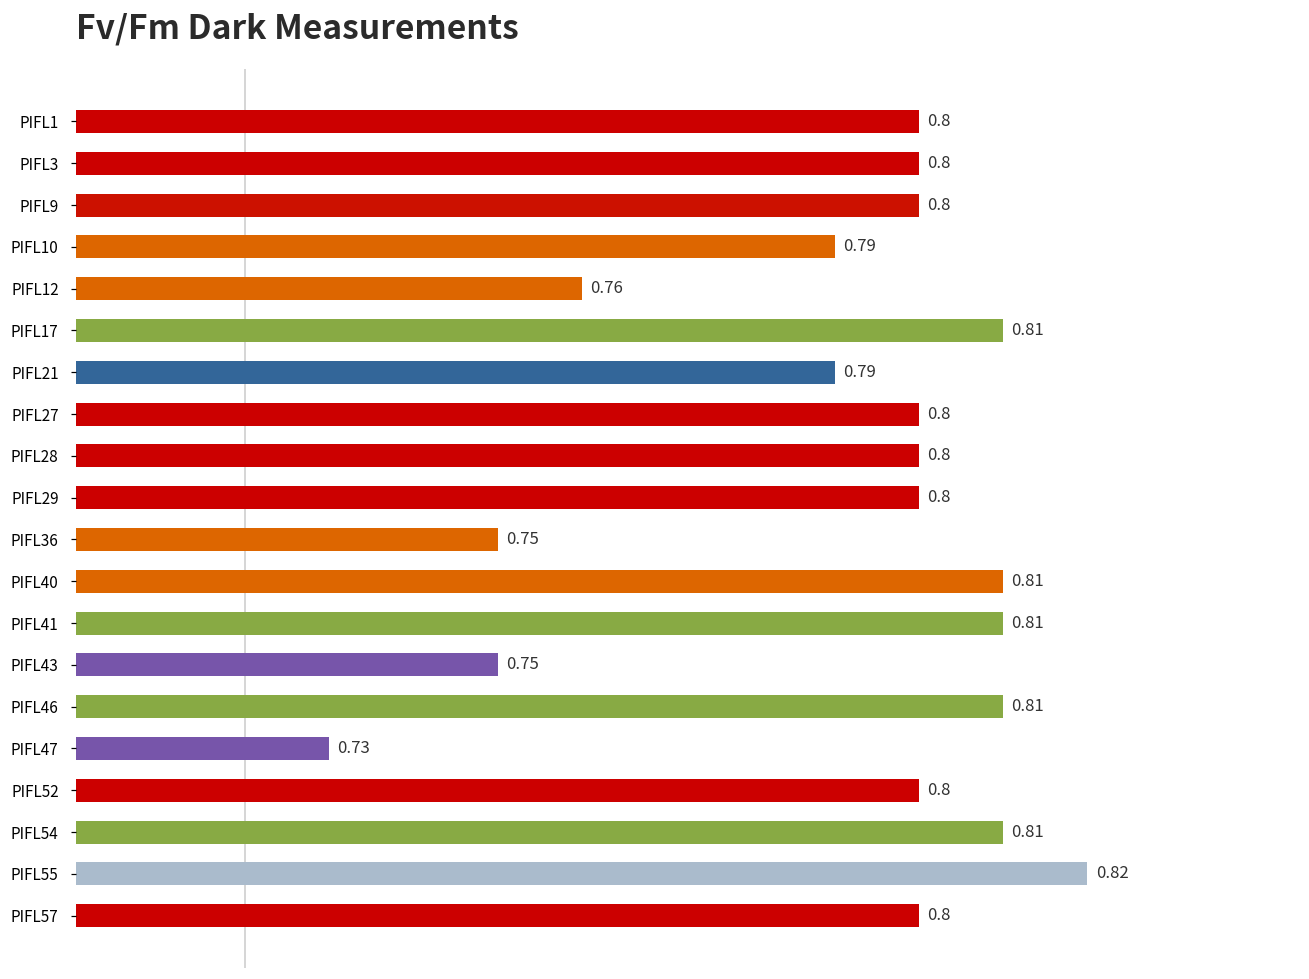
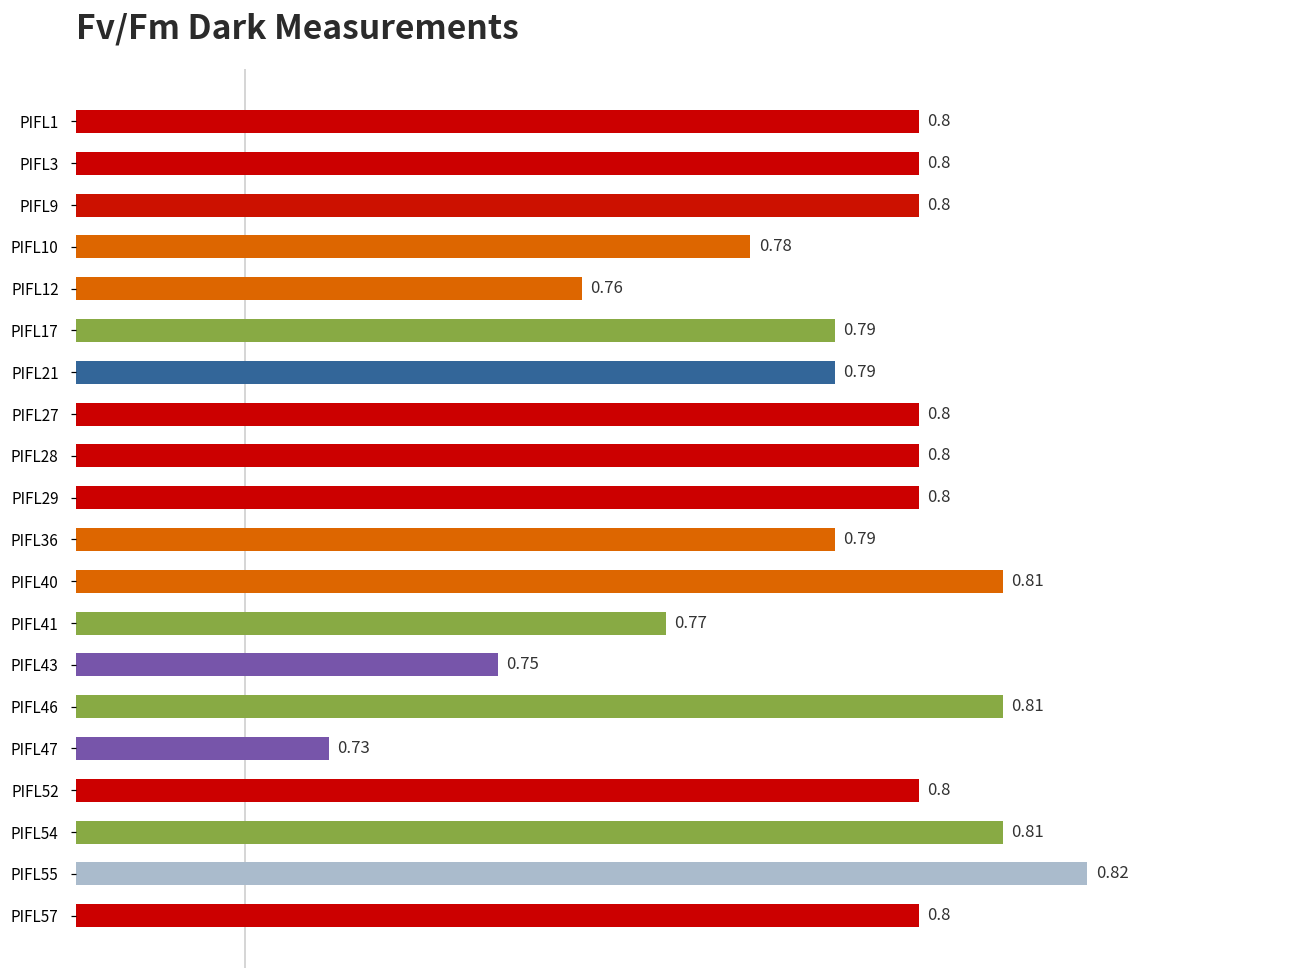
  {
    "PIFL1": 0.8,
    "PIFL3": 0.8,
    "PIFL9": 0.8,
-   "PIFL10": 0.79,
+   "PIFL10": 0.78,
    "PIFL12": 0.76,
-   "PIFL17": 0.81,
+   "PIFL17": 0.79,
    "PIFL21": 0.79,
    "PIFL27": 0.8,
    "PIFL28": 0.8,
    "PIFL29": 0.8,
-   "PIFL36": 0.75,
+   "PIFL36": 0.79,
    "PIFL40": 0.81,
-   "PIFL41": 0.81,
+   "PIFL41": 0.77,
    "PIFL43": 0.75,
    "PIFL46": 0.81,
    "PIFL47": 0.73,
    "PIFL52": 0.8,
    "PIFL54": 0.81,
    "PIFL55": 0.82,
    "PIFL57": 0.8
  }
